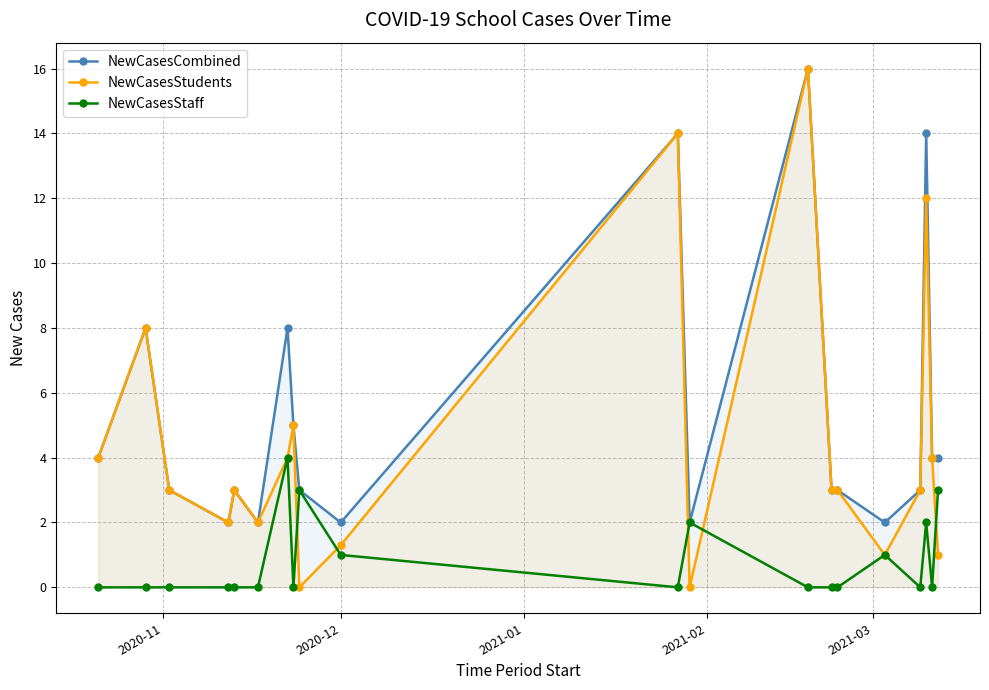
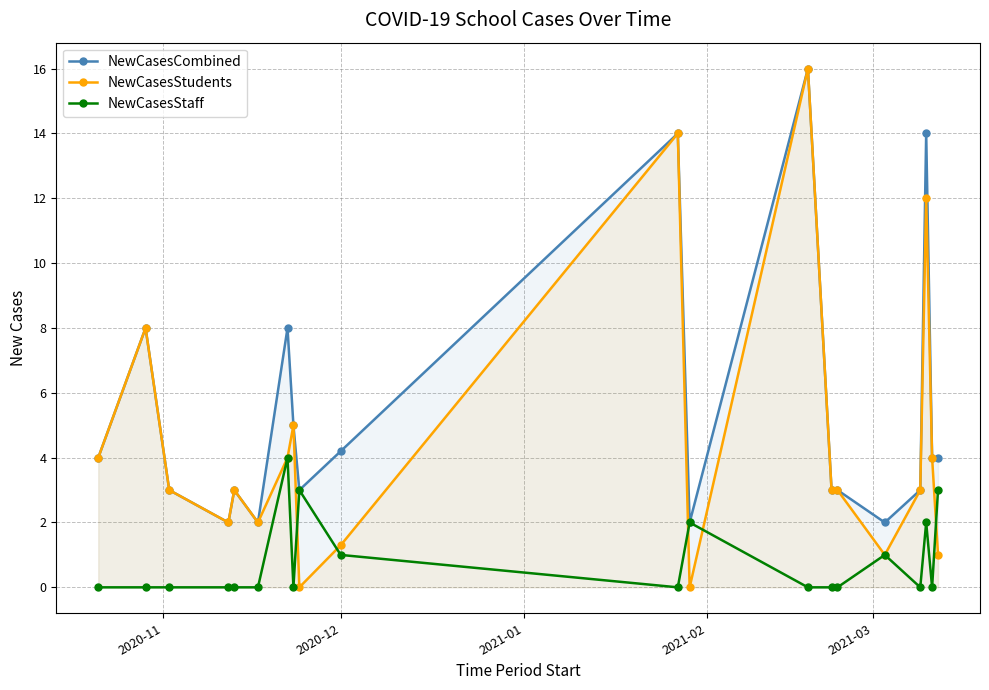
  {
    "NewCasesCombined": {
-     "2020-12": 2.0
+     "2020-12": 4.2
    },
    "NewCasesStudents": {
      "2020-12": 1.3
    },
    "NewCasesStaff": {
      "2020-12": 1.0
    }
  }
